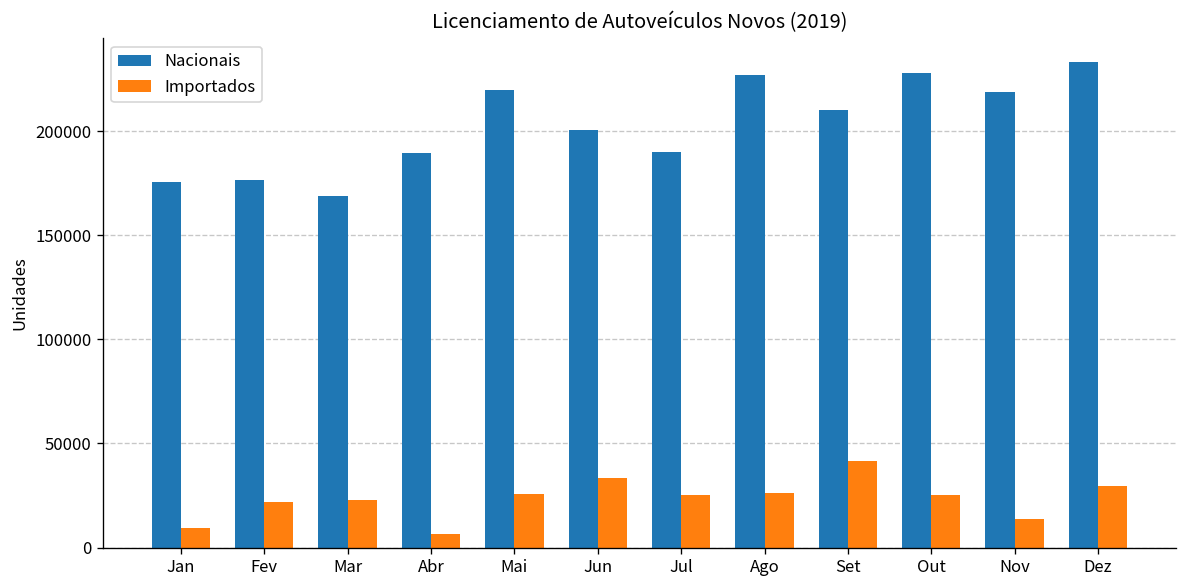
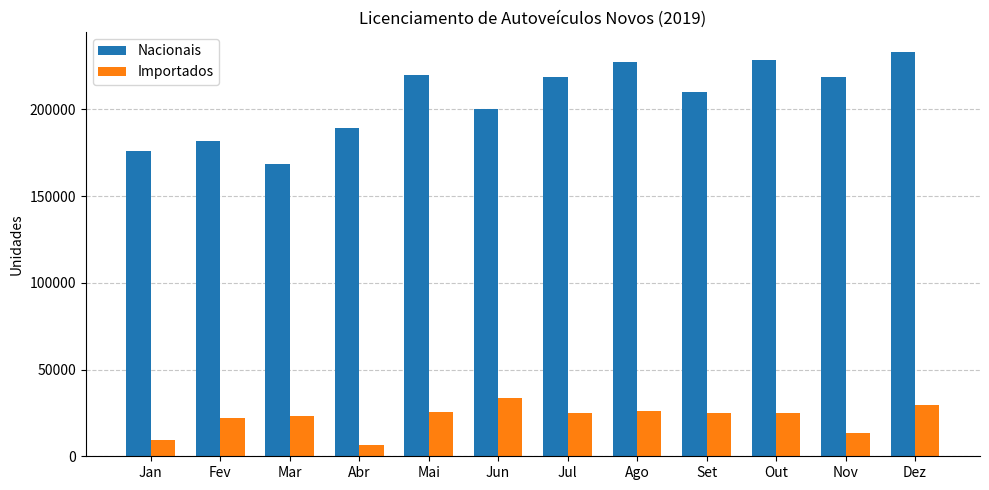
  {
    "Nacionais": {
      "Jan": 176000,
-     "Fev": 177000,
+     "Fev": 182000,
      "Mar": 169000,
      "Abr": 190000,
      "Mai": 220000,
      "Jun": 200000,
-     "Jul": 190000,
+     "Jul": 218000,
      "Ago": 227000,
      "Set": 210000,
      "Out": 228000,
      "Nov": 219000,
      "Dez": 233000
    },
    "Importados": {
      "Jan": 10000,
      "Fev": 22000,
      "Mar": 23000,
      "Abr": 6000,
      "Mai": 26000,
      "Jun": 33000,
      "Jul": 25000,
      "Ago": 26000,
-     "Set": 41000,
+     "Set": 25000,
      "Out": 25000,
      "Nov": 13000,
      "Dez": 29000
    }
  }
